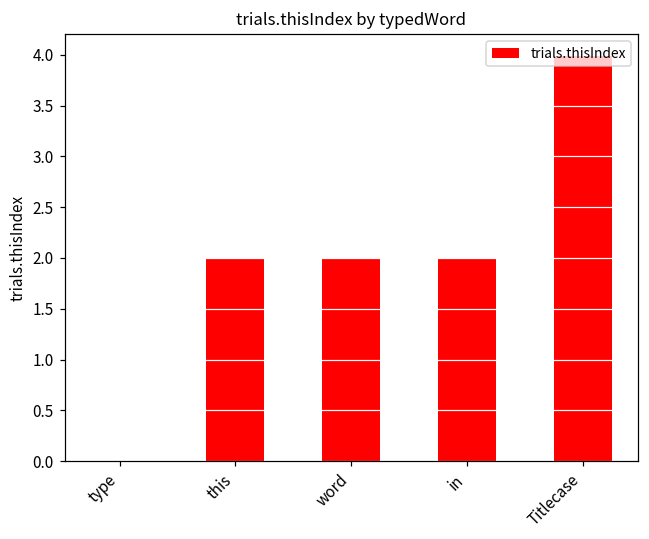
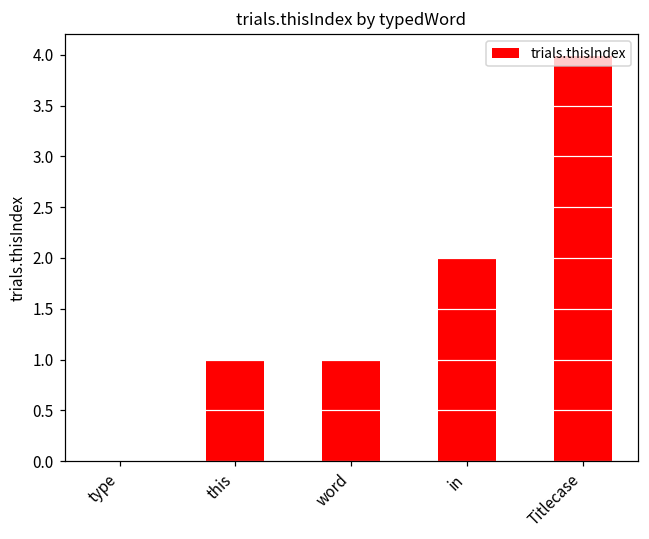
  {
    "type": 0,
-   "this": 2,
-   "word": 2,
+   "this": 1,
+   "word": 1,
    "in": 2
  }
